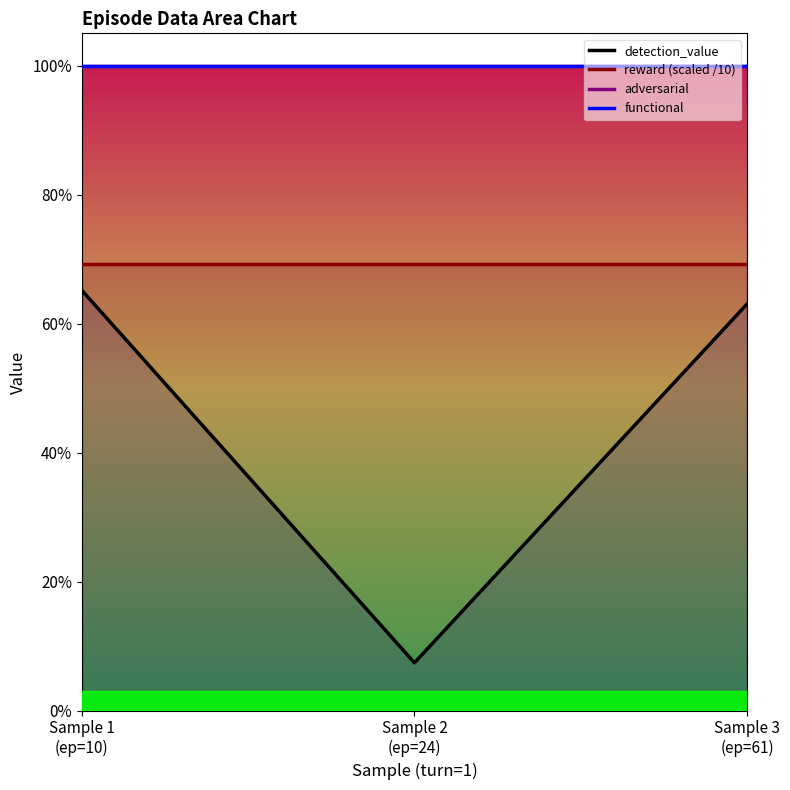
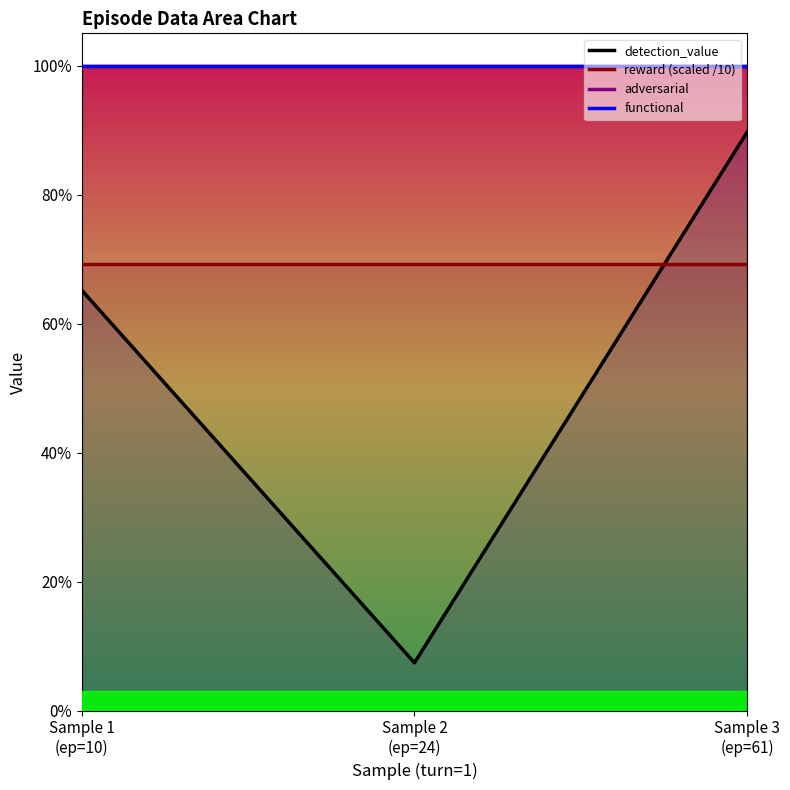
  {
    "detection_value": {
      "Sample 1 (ep=10)": "65%",
      "Sample 2 (ep=24)": "7%",
-     "Sample 3 (ep=61)": "63%"
+     "Sample 3 (ep=61)": "90%"
    },
    "reward (scaled /10)": {
      "Sample 1 (ep=10)": "69%",
      "Sample 2 (ep=24)": "69%",
      "Sample 3 (ep=61)": "69%"
    },
    "functional": {
      "Sample 1 (ep=10)": "100%",
      "Sample 2 (ep=24)": "100%",
      "Sample 3 (ep=61)": "100%"
    }
  }
